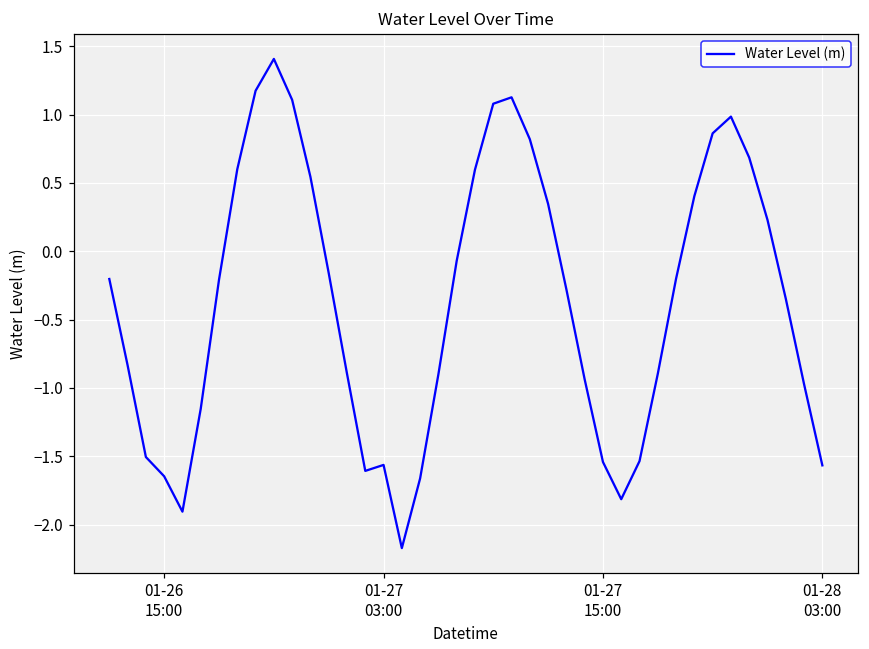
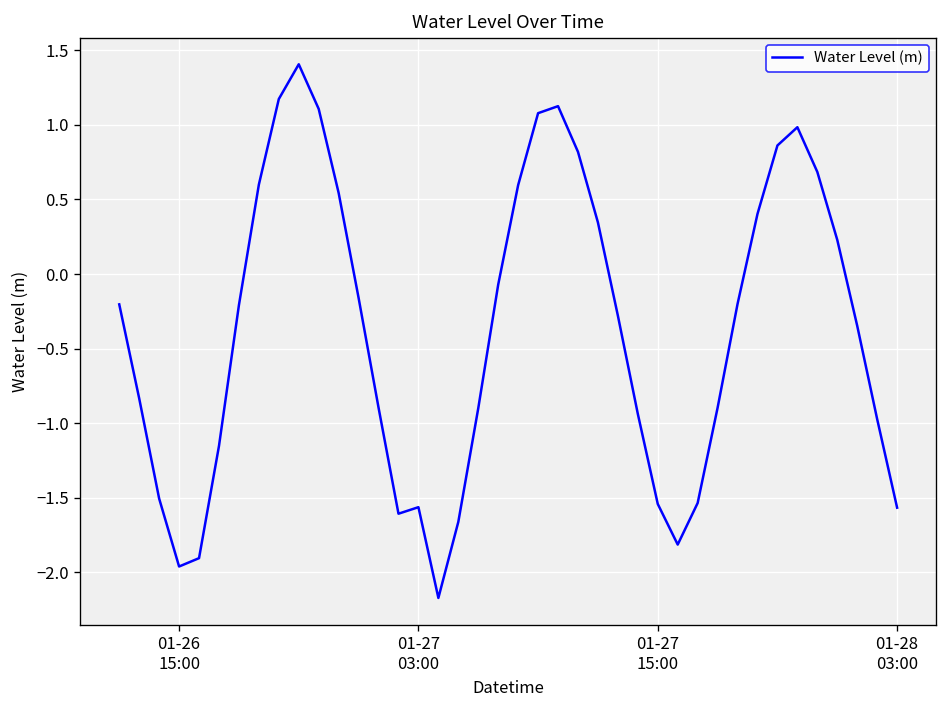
  {
-   "01-26 15:00": -1.65,
+   "01-26 15:00": -1.96,
    "01-27 03:00": -1.56,
    "01-27 15:00": -1.54,
    "01-28 03:00": -1.57
  }
